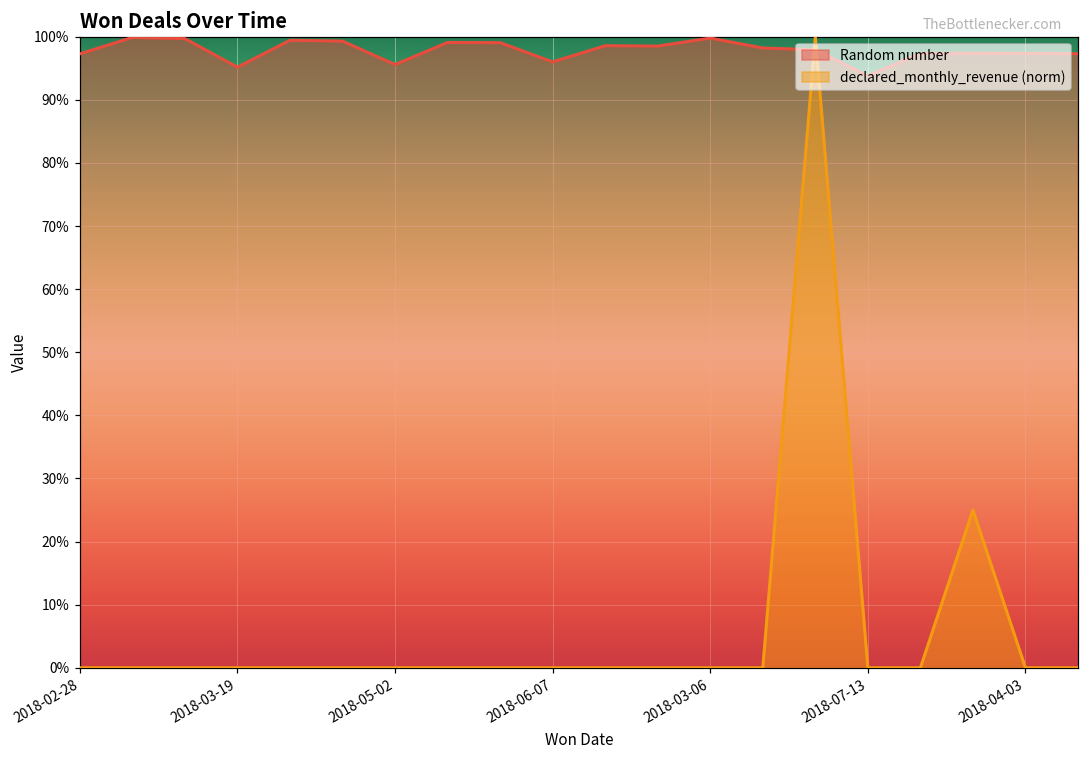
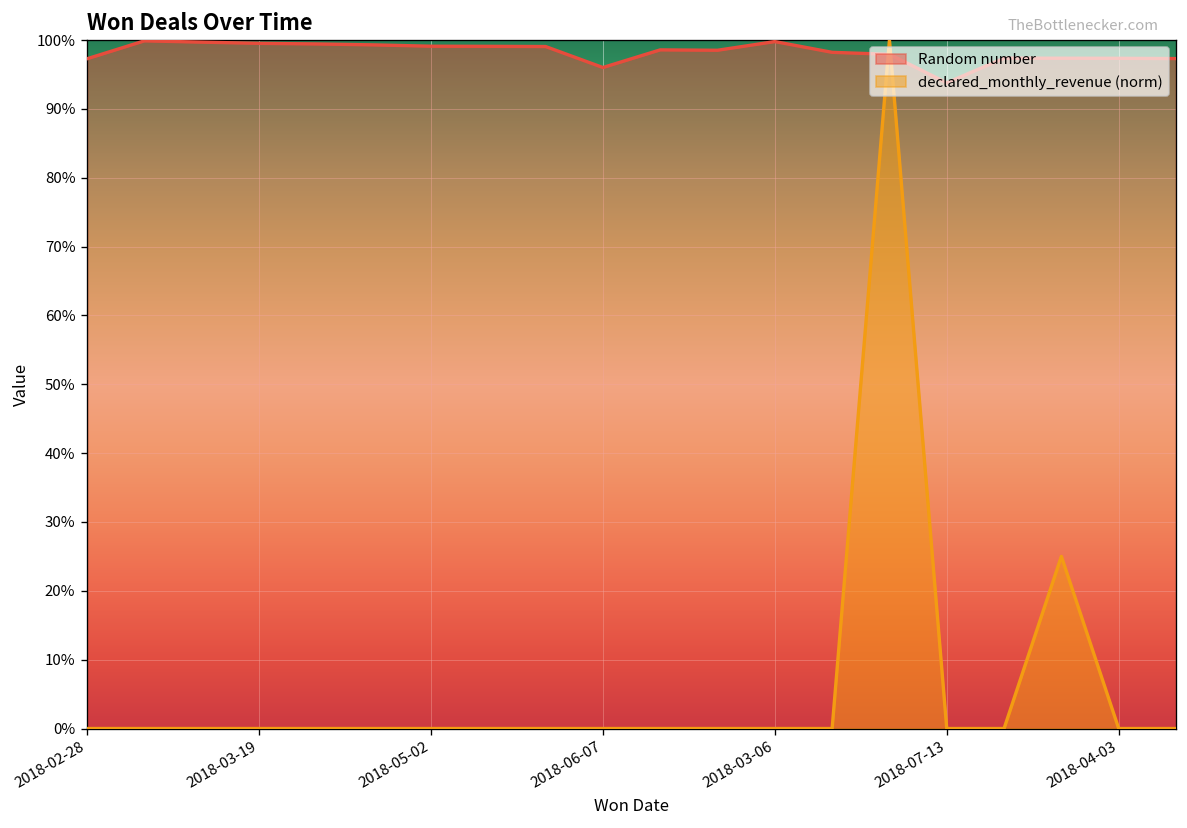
  {
    "Random number": {
      "2018-02-28": "97%",
-     "2018-03-19": "95%",
-     "2018-05-02": "96%",
+     "2018-03-19": "100%",
+     "2018-05-02": "99%",
      "2018-06-07": "96%",
      "2018-03-06": "100%"
    },
    "declared_monthly_revenue (norm)": {
      "2018-02-28": "0%",
      "2018-03-19": "0%",
      "2018-05-02": "0%",
      "2018-06-07": "0%",
      "2018-03-06": "0%",
      "2018-07-13": "0%",
      "2018-04-03": "0%"
    }
  }
